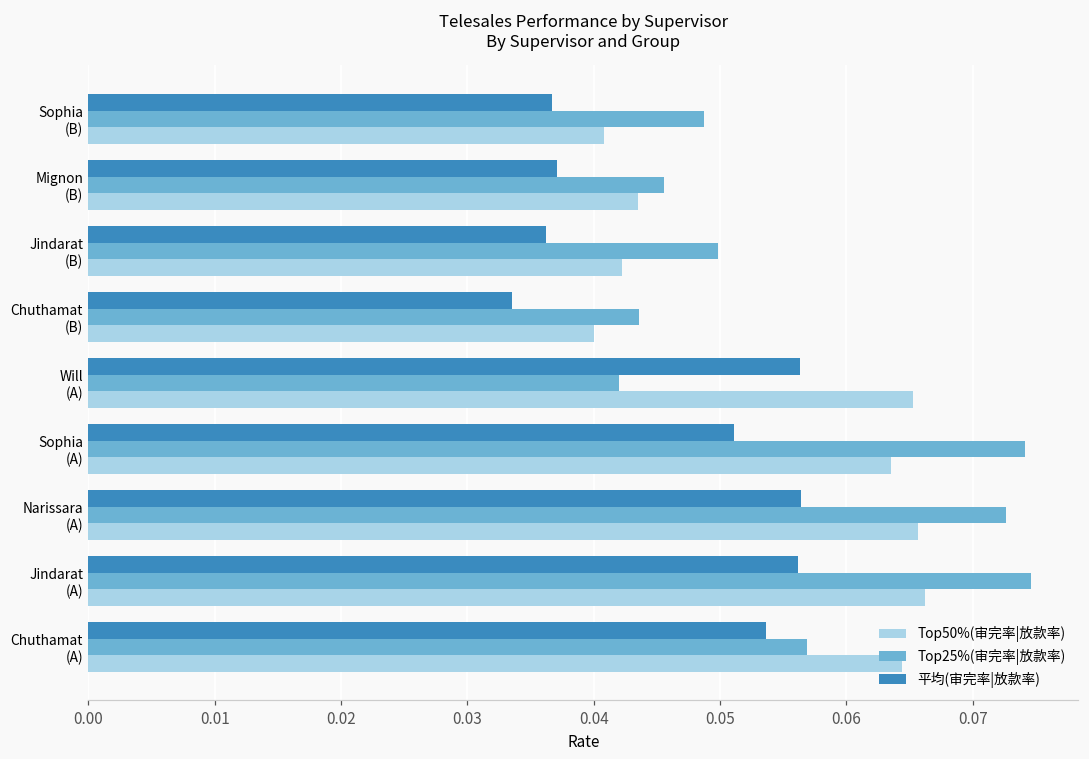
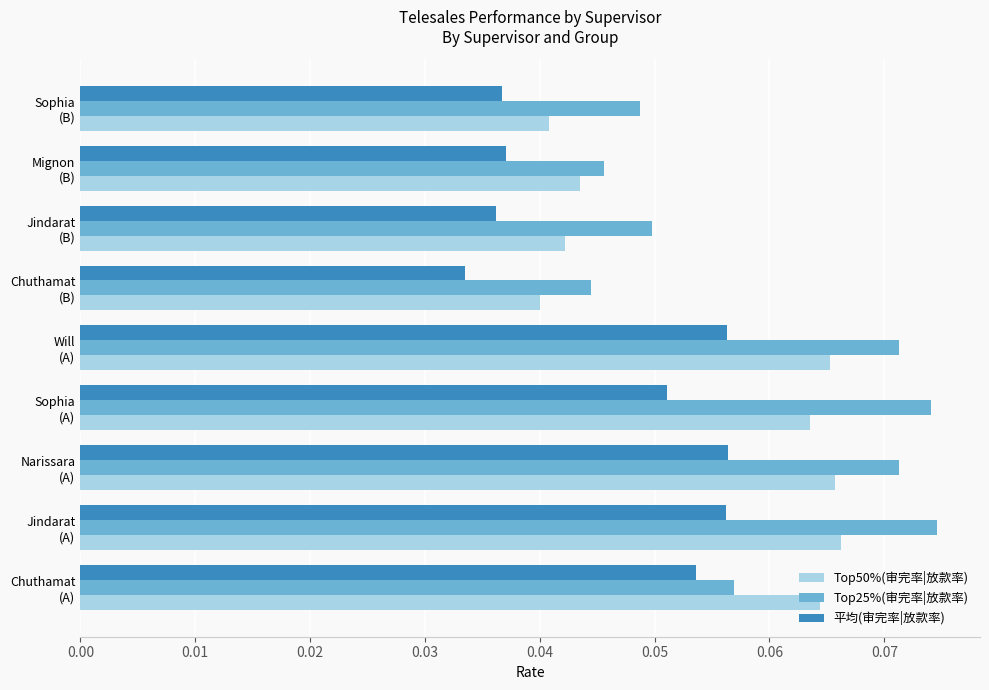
  {
    "Top50%(审完率|放款率)": {
      "Sophia (B)": 0.0408,
      "Mignon (B)": 0.0435,
      "Jindarat (B)": 0.0422,
      "Chuthamat (B)": 0.0400,
      "Will (A)": 0.0653,
      "Sophia (A)": 0.0635,
      "Narissara (A)": 0.0657,
      "Jindarat (A)": 0.0662,
      "Chuthamat (A)": 0.0644
    },
    "Top25%(审完率|放款率)": {
      "Sophia (B)": 0.0487,
      "Mignon (B)": 0.0456,
      "Jindarat (B)": 0.0498,
-     "Chuthamat (B)": 0.0436,
-     "Will (A)": 0.0420,
+     "Chuthamat (B)": 0.0445,
+     "Will (A)": 0.0713,
      "Sophia (A)": 0.0741,
-     "Narissara (A)": 0.0726,
+     "Narissara (A)": 0.0713,
      "Jindarat (A)": 0.0746,
      "Chuthamat (A)": 0.0569
    },
    "平均(审完率|放款率)": {
      "Sophia (B)": 0.0367,
      "Mignon (B)": 0.0371,
      "Jindarat (B)": 0.0362,
      "Chuthamat (B)": 0.0335,
      "Will (A)": 0.0563,
      "Sophia (A)": 0.0511,
      "Narissara (A)": 0.0564,
      "Jindarat (A)": 0.0562,
      "Chuthamat (A)": 0.0536
    }
  }
